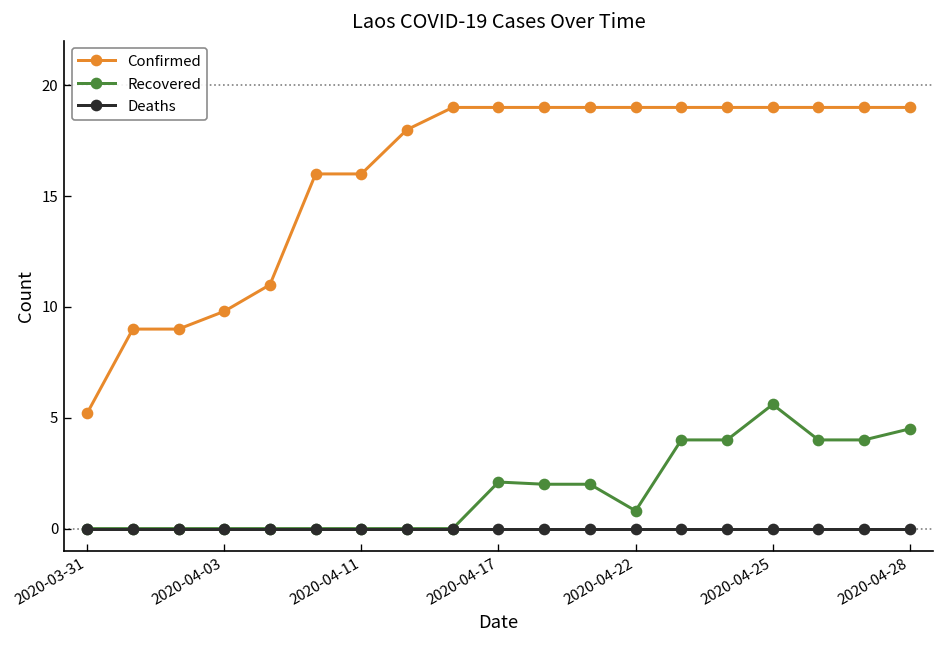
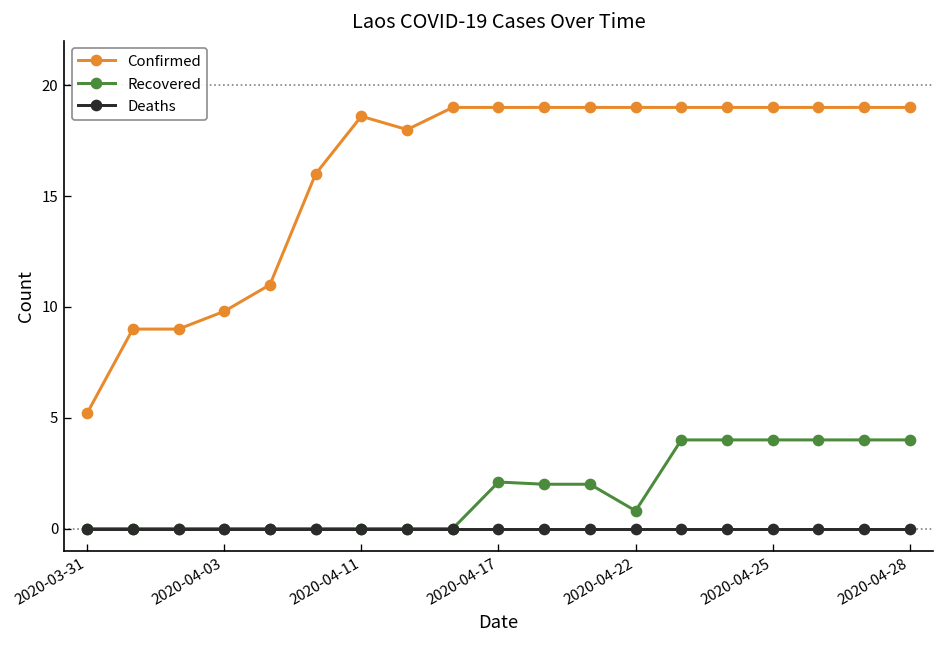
  {
    "Confirmed": {
      "2020-03-31": 5.2,
      "2020-04-03": 9.8,
-     "2020-04-11": 16.0,
+     "2020-04-11": 18.6,
      "2020-04-17": 19.0,
      "2020-04-22": 19.0,
      "2020-04-25": 19.0,
      "2020-04-28": 19.0
    },
    "Recovered": {
      "2020-04-17": 2.1,
      "2020-04-22": 0.8,
-     "2020-04-25": 5.6,
-     "2020-04-28": 4.5
+     "2020-04-25": 4.0,
+     "2020-04-28": 4.0
    },
    "Deaths": {
      "2020-04-17": 0.0,
      "2020-04-22": 0.0,
      "2020-04-25": 0.0,
      "2020-04-28": 0.0
    }
  }
